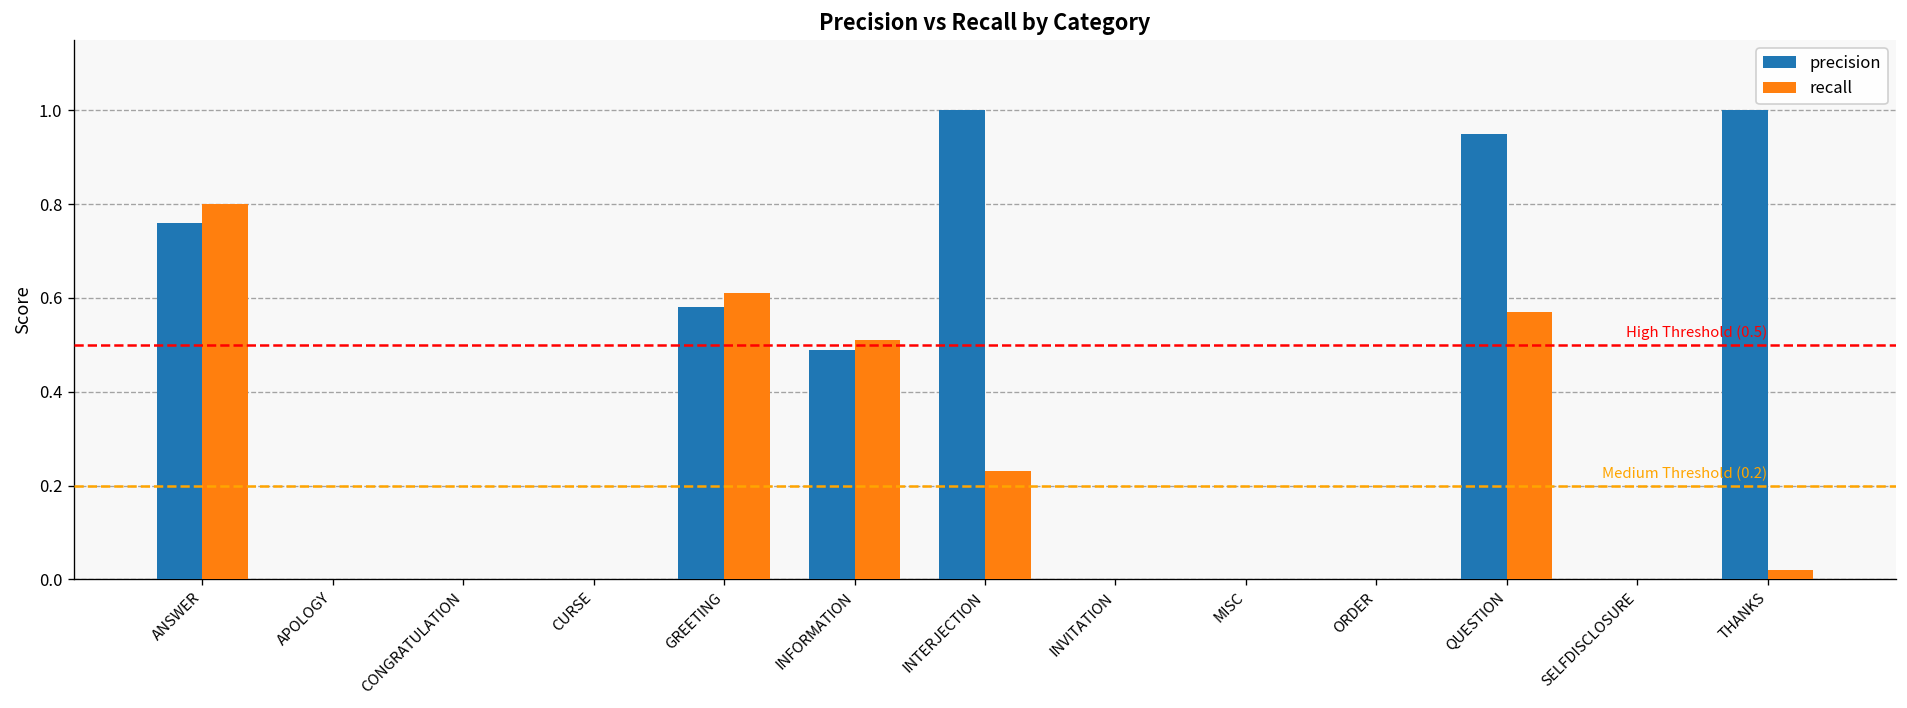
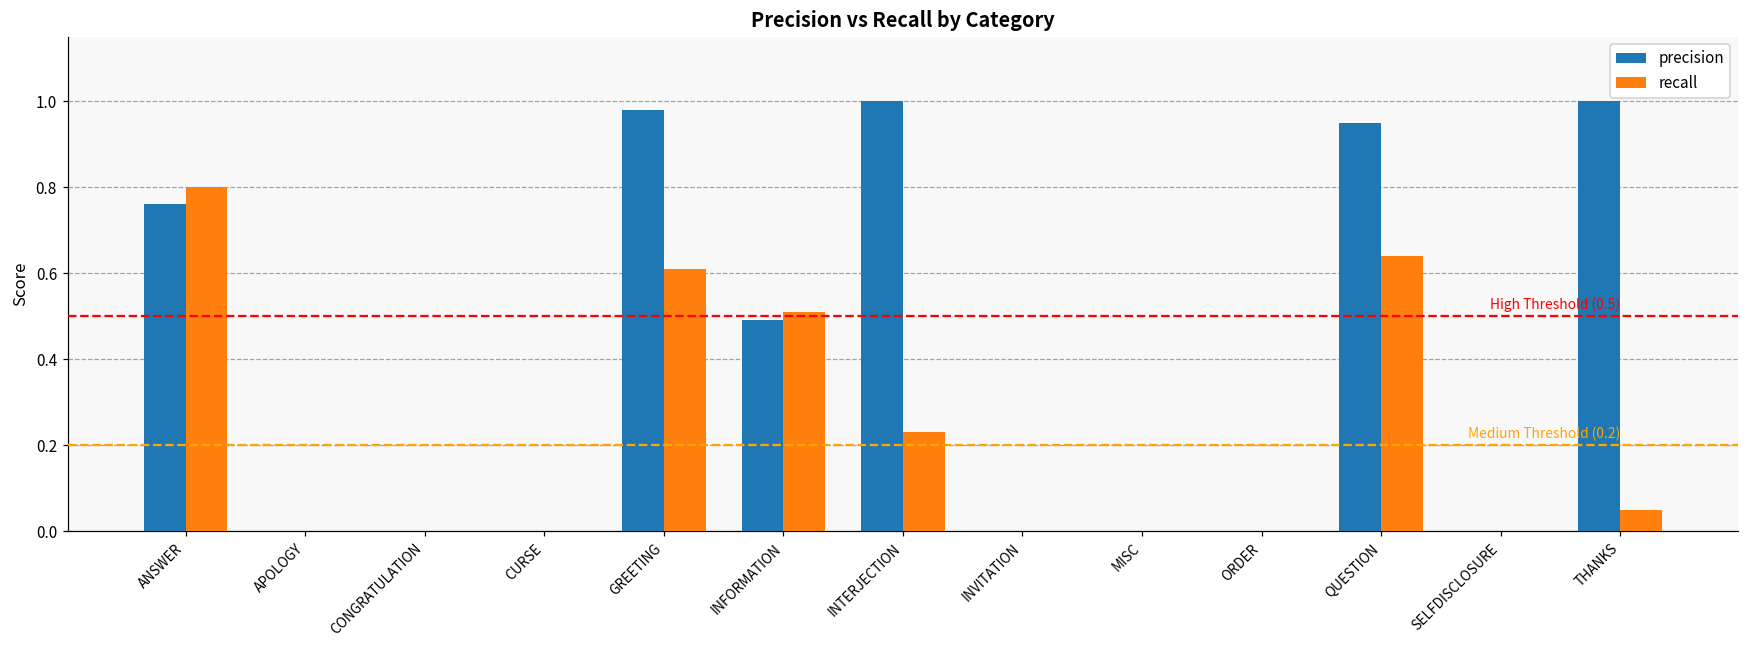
  {
    "precision": {
      "ANSWER": 0.76,
      "APOLOGY": 0.00,
      "CONGRATULATION": 0.00,
      "CURSE": 0.00,
-     "GREETING": 0.58,
+     "GREETING": 0.98,
      "INFORMATION": 0.49,
      "INTERJECTION": 1.00,
      "INVITATION": 0.00,
      "MISC": 0.00,
      "ORDER": 0.00,
      "QUESTION": 0.95,
      "SELFDISCLOSURE": 0.00,
      "THANKS": 1.00
    },
    "recall": {
      "ANSWER": 0.80,
      "APOLOGY": 0.00,
      "CONGRATULATION": 0.00,
      "CURSE": 0.00,
      "GREETING": 0.61,
      "INFORMATION": 0.51,
      "INTERJECTION": 0.23,
      "INVITATION": 0.00,
      "MISC": 0.00,
      "ORDER": 0.00,
-     "QUESTION": 0.57,
+     "QUESTION": 0.64,
      "SELFDISCLOSURE": 0.00,
-     "THANKS": 0.02
+     "THANKS": 0.05
    }
  }
